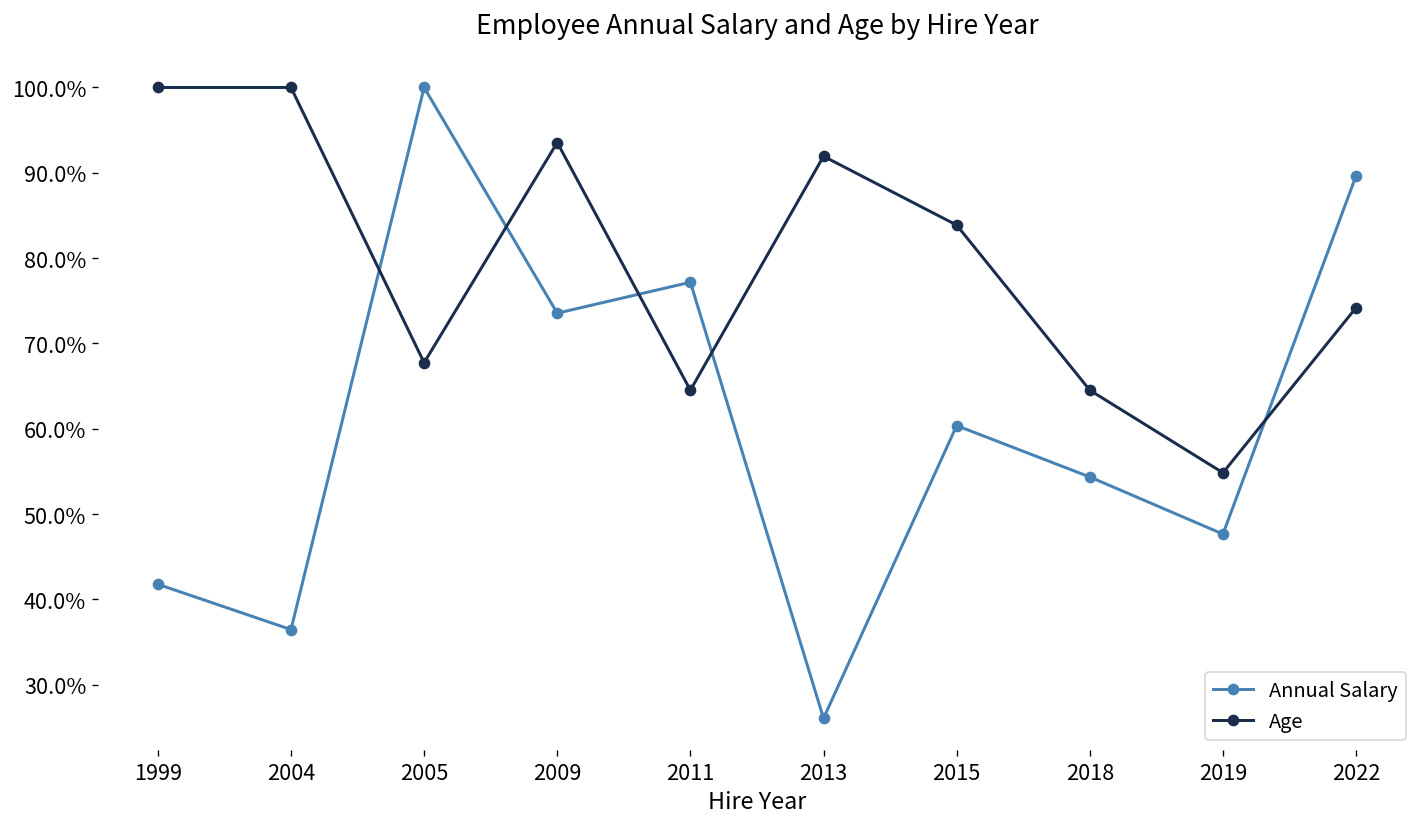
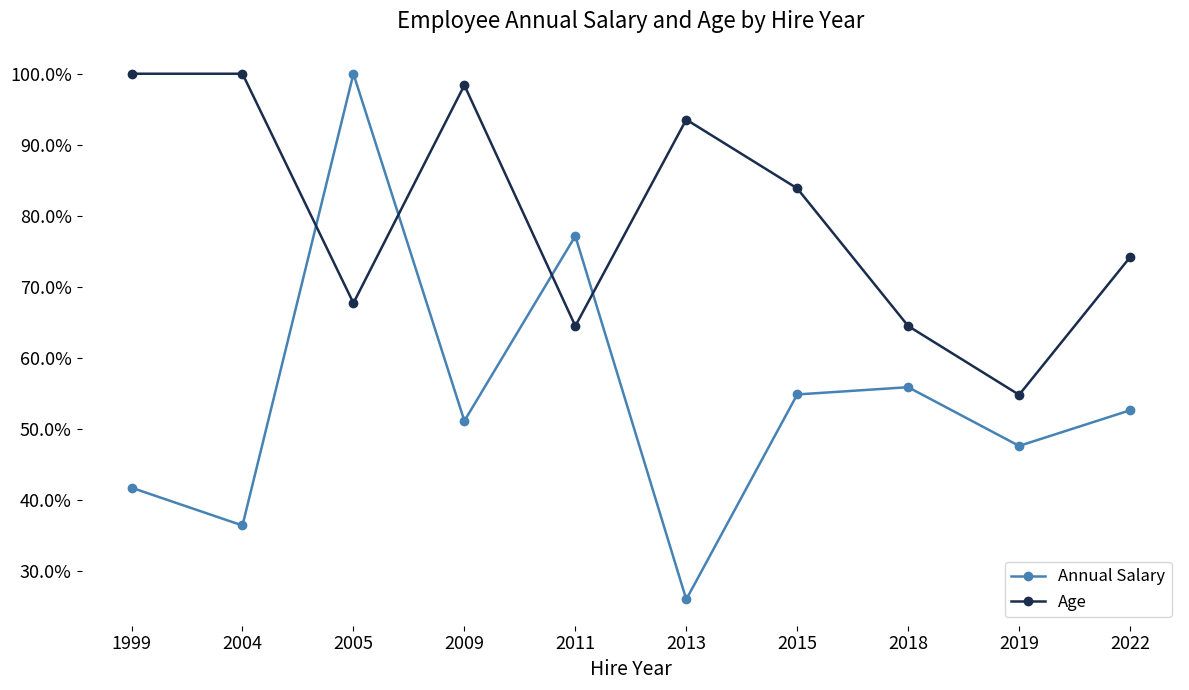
  {
    "Annual Salary": {
      "1999": "42%",
      "2004": "36%",
      "2005": "100%",
-     "2009": "74%",
+     "2009": "51%",
      "2011": "77%",
      "2013": "26%",
-     "2015": "60%",
-     "2018": "54%",
+     "2015": "55%",
+     "2018": "56%",
      "2019": "48%",
-     "2022": "90%"
+     "2022": "53%"
    },
    "Age": {
      "1999": "100%",
      "2004": "100%",
      "2005": "68%",
-     "2009": "94%",
+     "2009": "98%",
      "2011": "65%",
-     "2013": "92%",
+     "2013": "94%",
      "2015": "84%",
      "2018": "65%",
      "2019": "55%",
      "2022": "74%"
    }
  }
